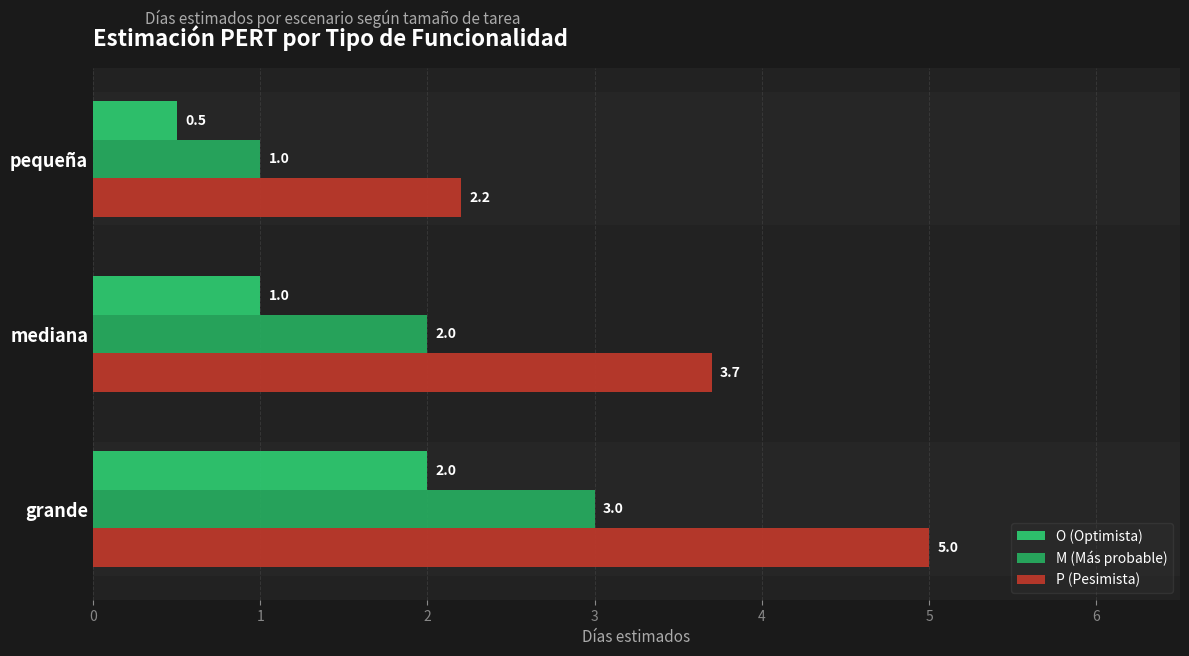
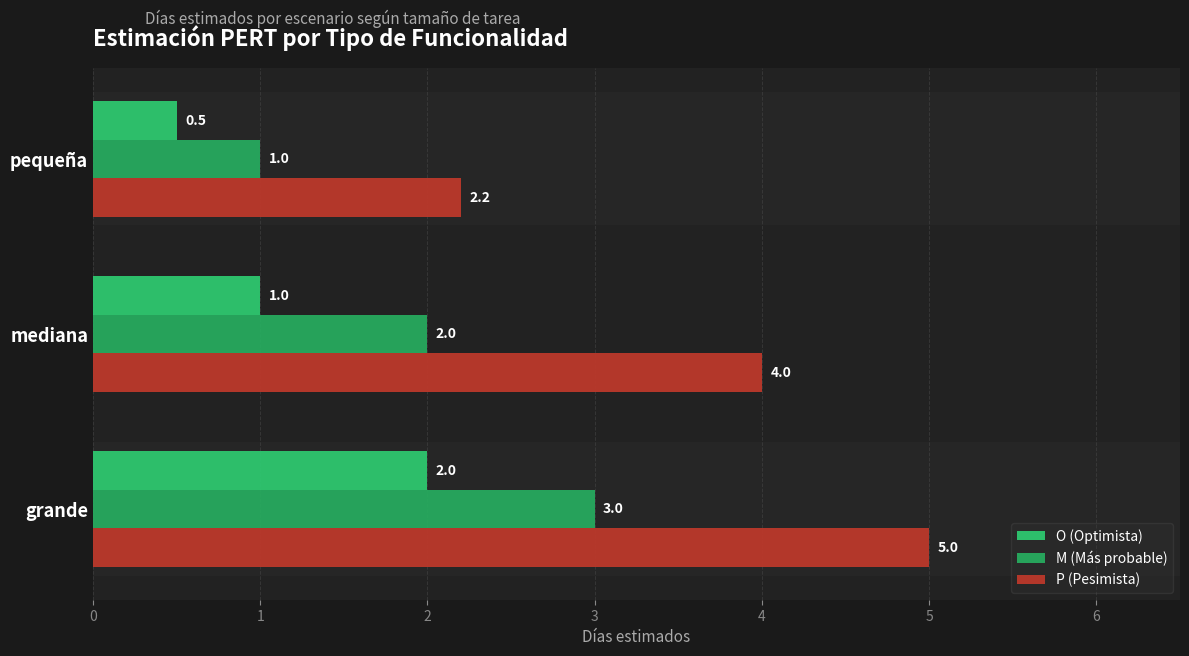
  {
    "P (Pesimista)": {
      "pequeña": 2.2,
-     "mediana": 3.7,
+     "mediana": 4.0,
      "grande": 5.0
    }
  }
